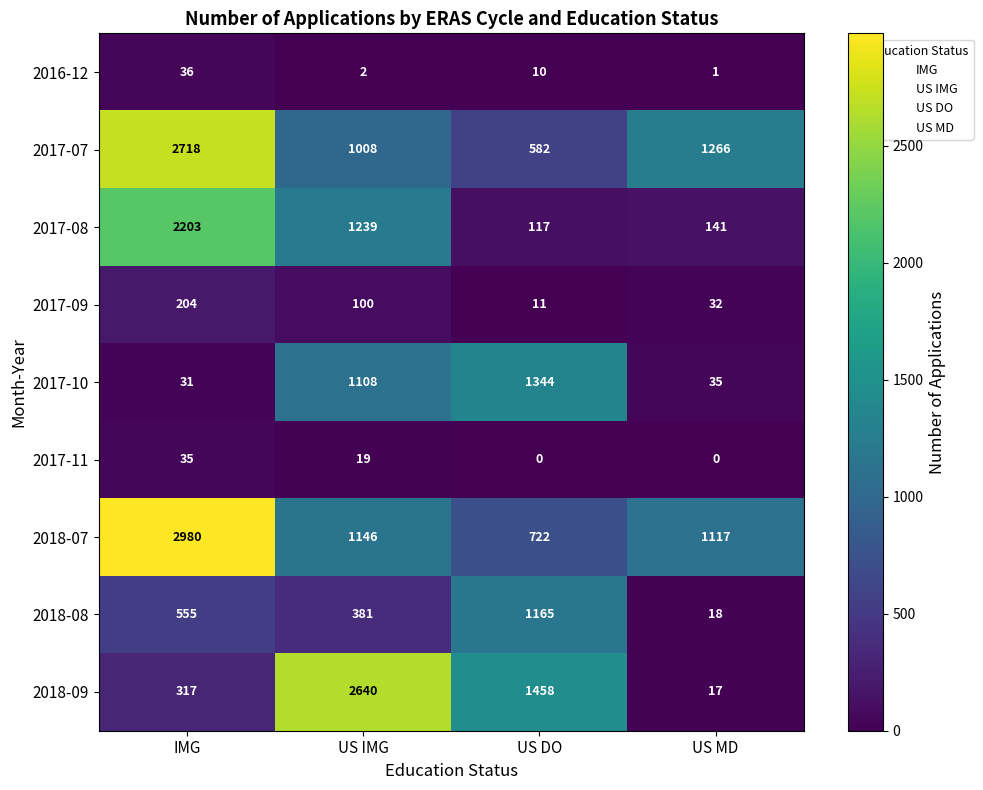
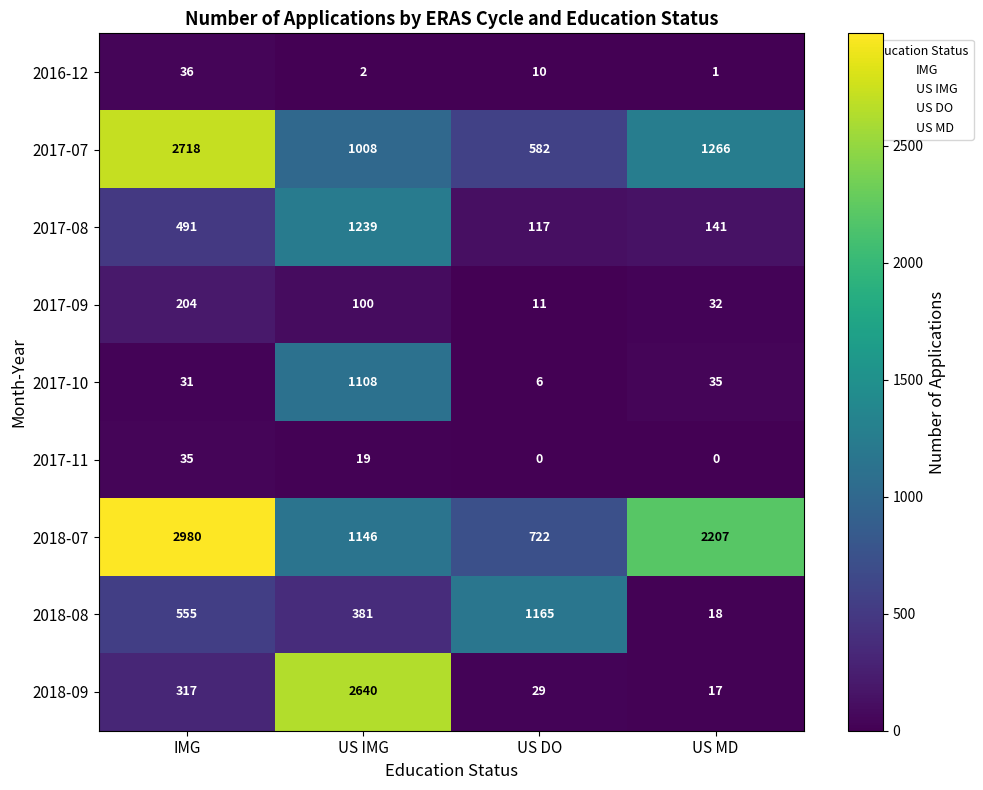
  {
    "2016-12": {
      "IMG": 36,
      "US IMG": 2,
      "US DO": 10,
      "US MD": 1
    },
    "2017-07": {
      "IMG": 2718,
      "US IMG": 1008,
      "US DO": 582,
      "US MD": 1266
    },
    "2017-08": {
-     "IMG": 2203,
+     "IMG": 491,
      "US IMG": 1239,
      "US DO": 117,
      "US MD": 141
    },
    "2017-09": {
      "IMG": 204,
      "US IMG": 100,
      "US DO": 11,
      "US MD": 32
    },
    "2017-10": {
      "IMG": 31,
      "US IMG": 1108,
-     "US DO": 1344,
+     "US DO": 6,
      "US MD": 35
    },
    "2017-11": {
      "IMG": 35,
      "US IMG": 19,
      "US DO": 0,
      "US MD": 0
    },
    "2018-07": {
      "IMG": 2980,
      "US IMG": 1146,
      "US DO": 722,
-     "US MD": 1117
+     "US MD": 2207
    },
    "2018-08": {
      "IMG": 555,
      "US IMG": 381,
      "US DO": 1165,
      "US MD": 18
    },
    "2018-09": {
      "IMG": 317,
      "US IMG": 2640,
-     "US DO": 1458,
+     "US DO": 29,
      "US MD": 17
    }
  }
